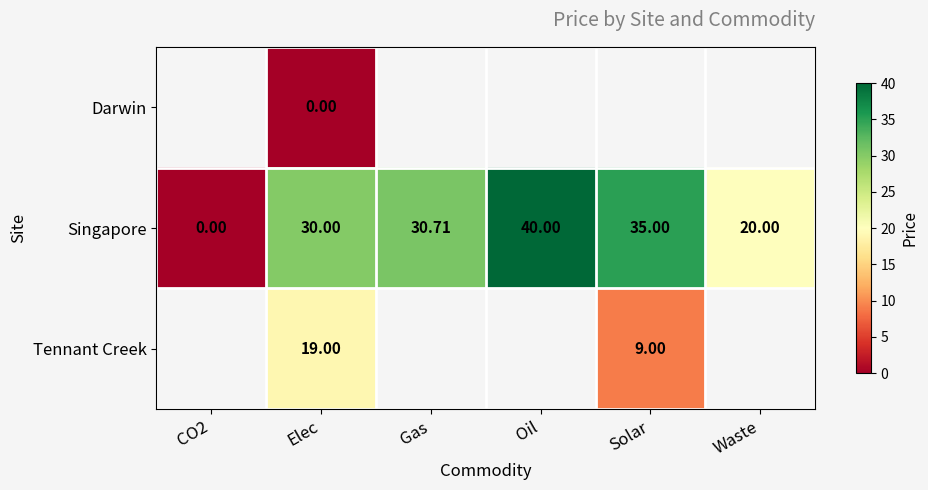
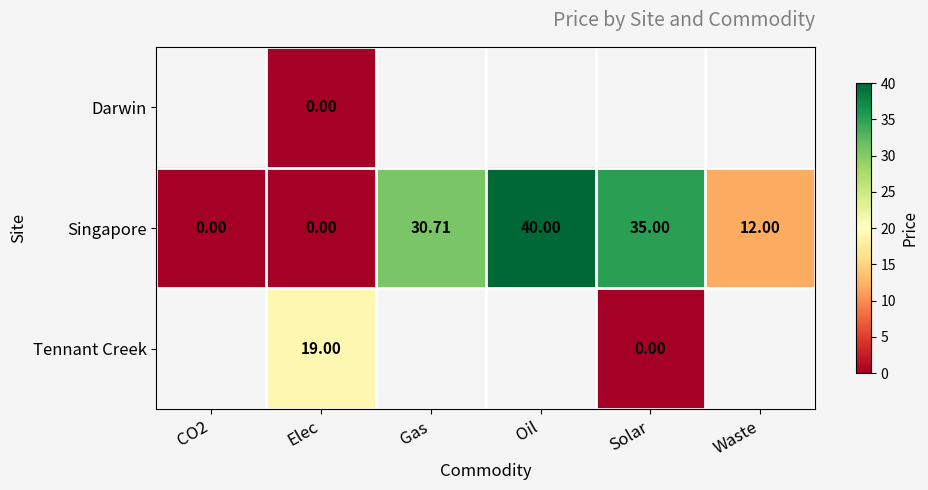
  {
    "Darwin": {
      "Elec": 0.00
    },
    "Singapore": {
      "CO2": 0.00,
-     "Elec": 30.00,
+     "Elec": 0.00,
      "Gas": 30.71,
      "Oil": 40.00,
      "Solar": 35.00,
-     "Waste": 20.00
+     "Waste": 12.00
    },
    "Tennant Creek": {
      "Elec": 19.00,
-     "Solar": 9.00
+     "Solar": 0.00
    }
  }
